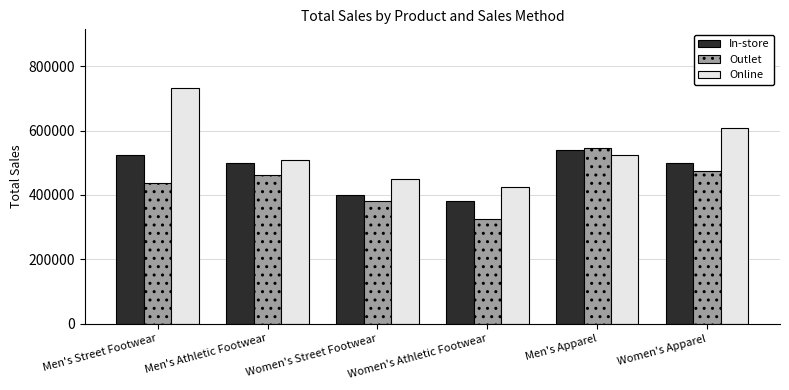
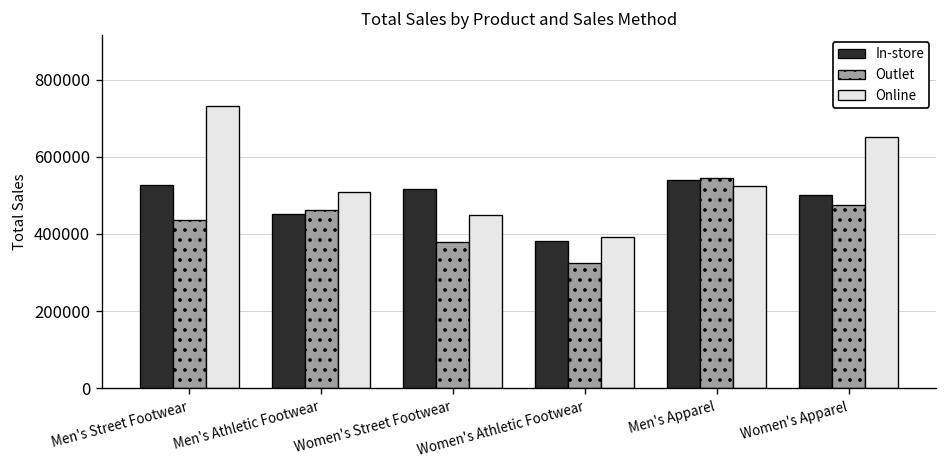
  {
    "In-store": {
      "Men's Street Footwear": 530000,
-     "Men's Athletic Footwear": 500000,
-     "Women's Street Footwear": 400000,
+     "Men's Athletic Footwear": 450000,
+     "Women's Street Footwear": 520000,
      "Women's Athletic Footwear": 380000,
      "Men's Apparel": 540000,
      "Women's Apparel": 500000
    },
    "Outlet": {
      "Men's Street Footwear": 440000,
      "Men's Athletic Footwear": 460000,
      "Women's Street Footwear": 380000,
      "Women's Athletic Footwear": 330000,
      "Men's Apparel": 550000,
      "Women's Apparel": 480000
    },
    "Online": {
      "Men's Street Footwear": 730000,
      "Men's Athletic Footwear": 510000,
      "Women's Street Footwear": 450000,
-     "Women's Athletic Footwear": 430000,
+     "Women's Athletic Footwear": 390000,
      "Men's Apparel": 530000,
-     "Women's Apparel": 610000
+     "Women's Apparel": 650000
    }
  }
